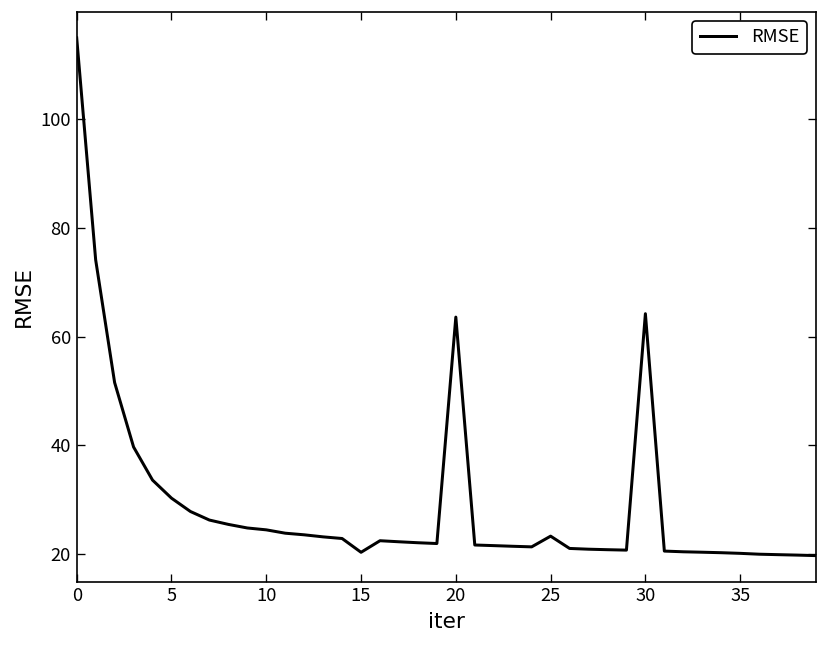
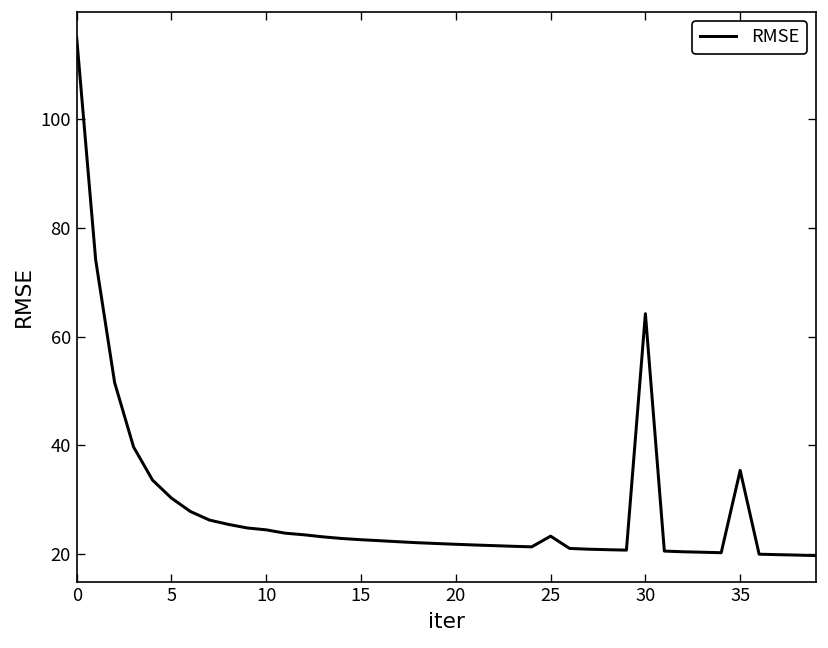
  {
    "0": 115,
    "5": 30,
    "10": 24,
-   "15": 20,
-   "20": 64,
+   "15": 23,
+   "20": 22,
    "25": 23,
    "30": 64,
-   "35": 20
+   "35": 35
  }
